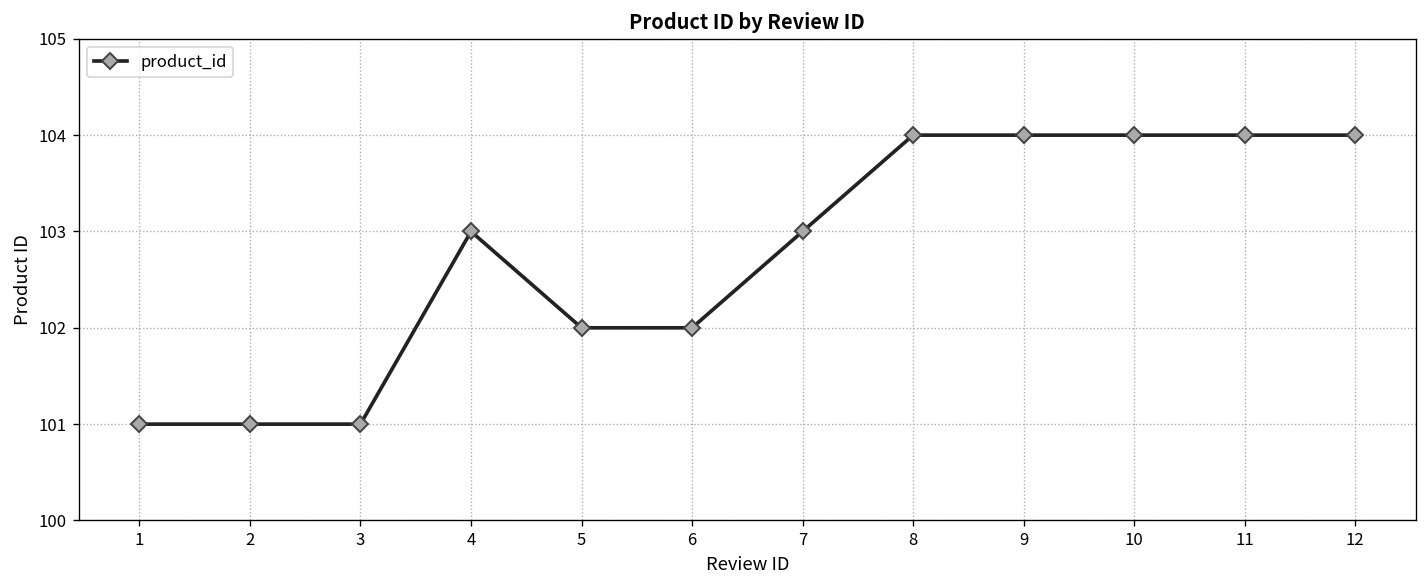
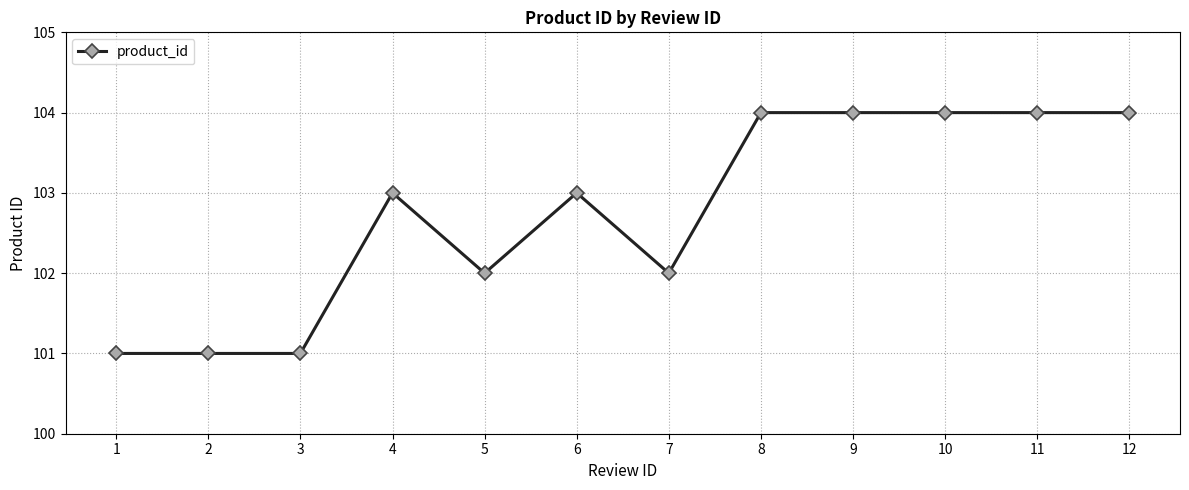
  {
    "1": 101,
    "2": 101,
    "3": 101,
    "4": 103,
    "5": 102,
-   "6": 102,
-   "7": 103,
+   "6": 103,
+   "7": 102,
    "8": 104,
    "9": 104,
    "10": 104,
    "11": 104,
    "12": 104
  }
